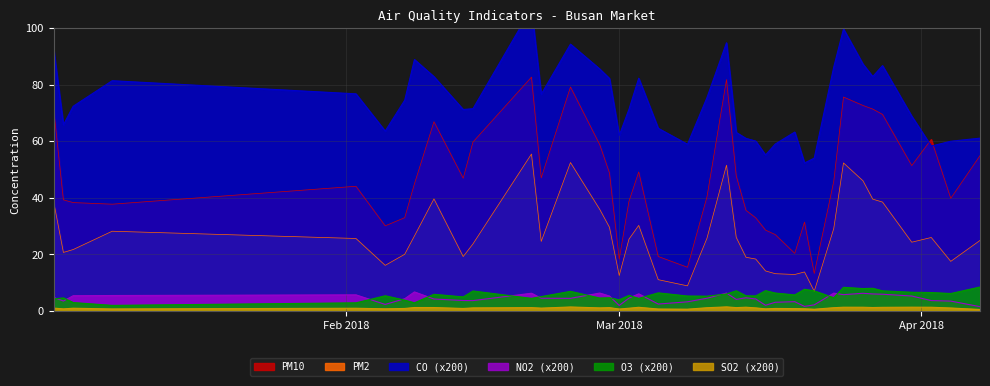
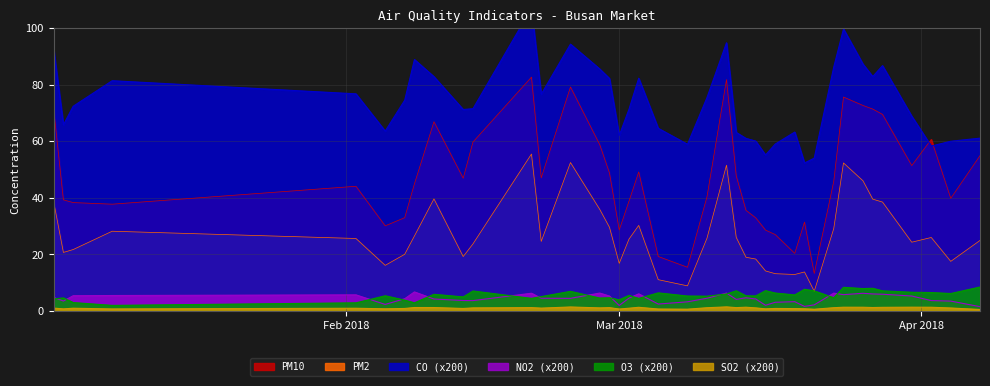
  {
    "PM10": {
-     "Mar 2018": 18
+     "Mar 2018": 29
    },
    "PM2": {
-     "Mar 2018": 13
+     "Mar 2018": 17
    },
    "CO (x200)": {
      "Mar 2018": 62
    },
    "NO2 (x200)": {
      "Mar 2018": 2
    },
    "O3 (x200)": {
      "Mar 2018": 4
    },
    "SO2 (x200)": {
      "Mar 2018": 1
    }
  }
